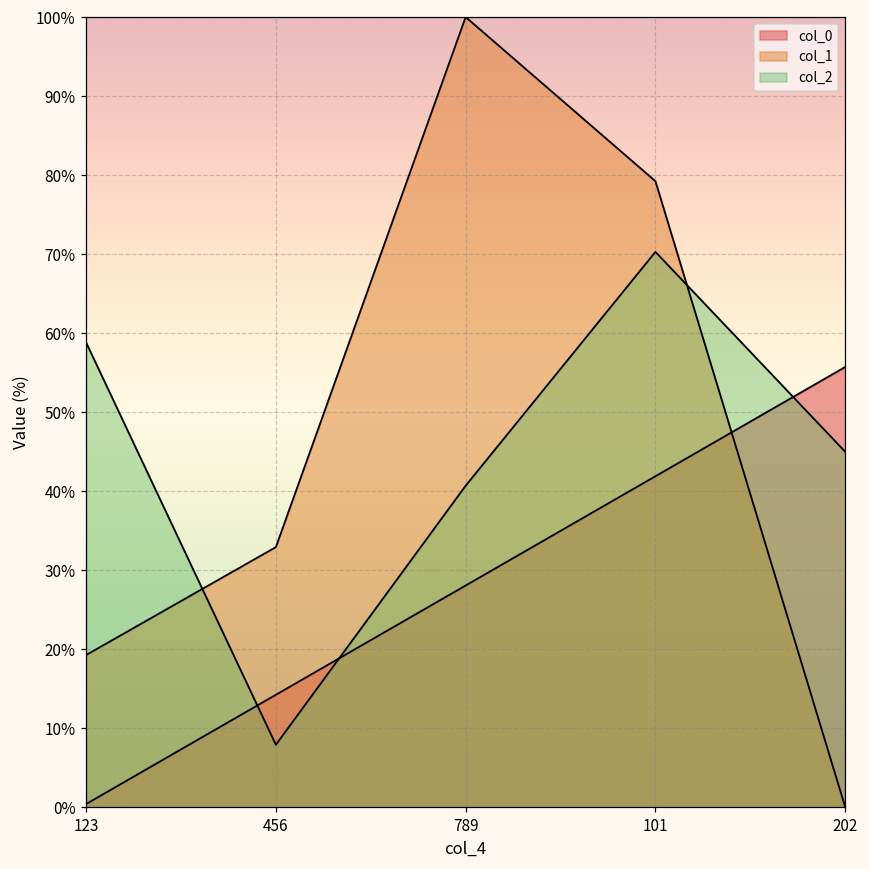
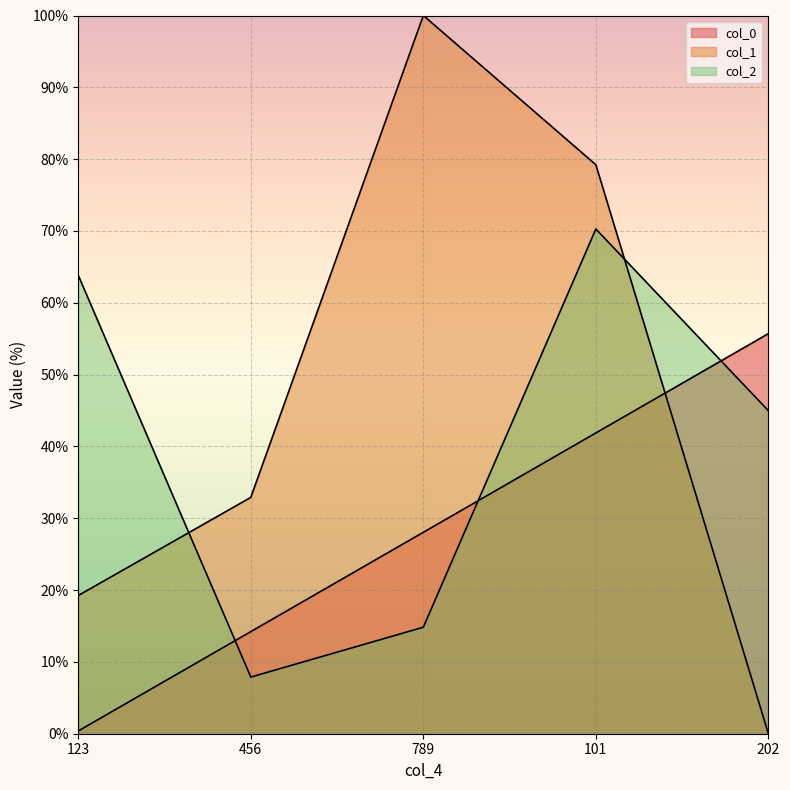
  {
    "col_2": {
-     "123": "59%",
+     "123": "64%",
      "456": "8%",
-     "789": "41%",
+     "789": "15%",
      "101": "70%",
      "202": "45%"
    }
  }
